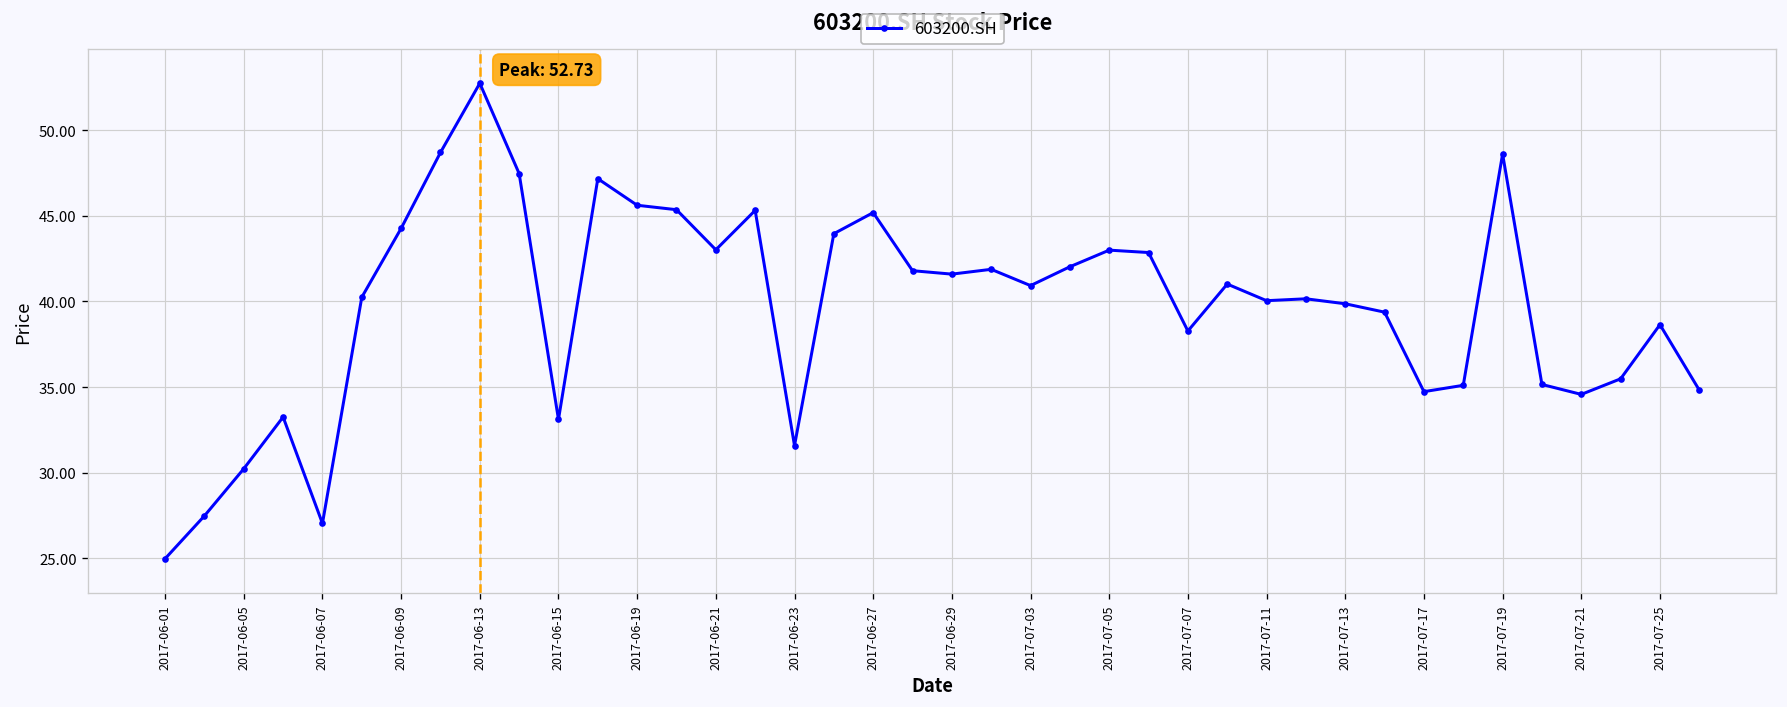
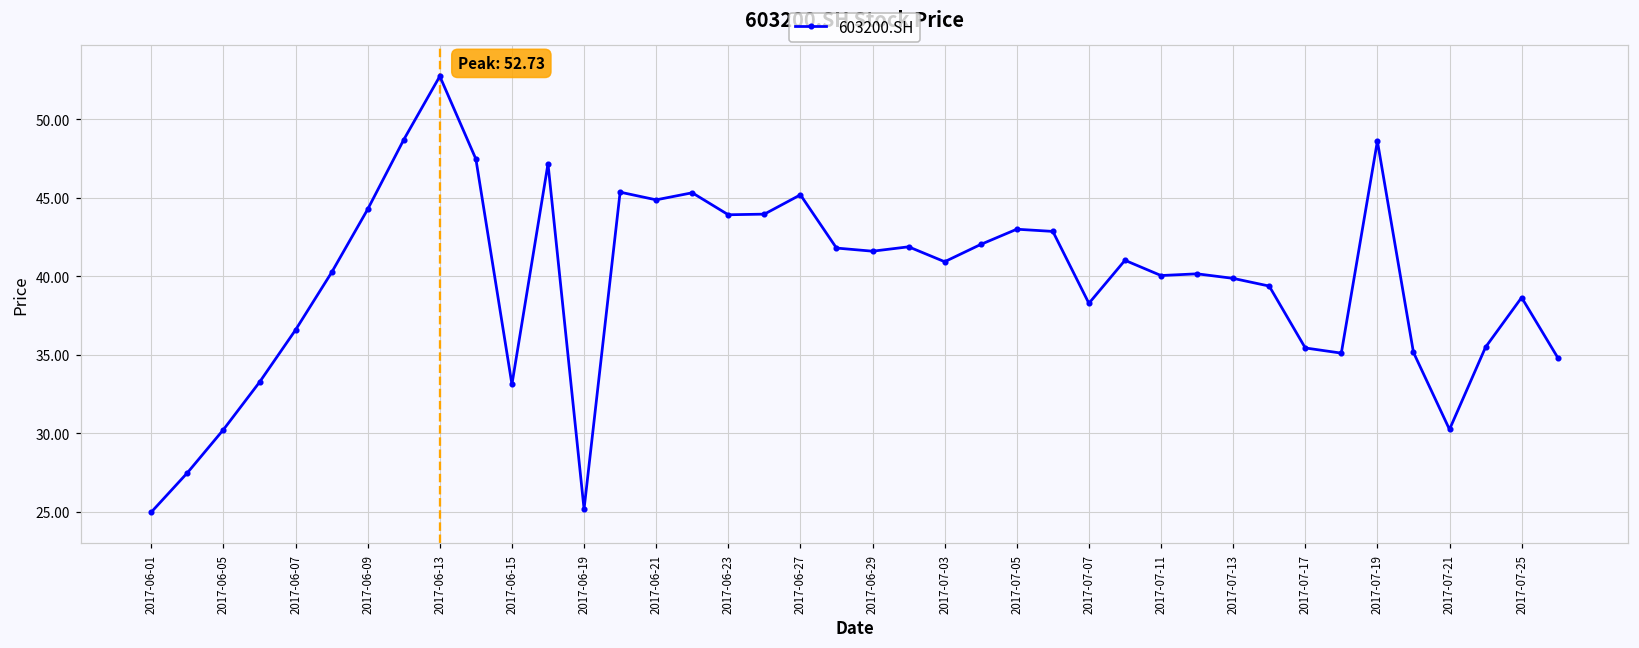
  {
    "2017-06-01": 25.0,
    "2017-06-05": 30.2,
-   "2017-06-07": 27.0,
+   "2017-06-07": 36.6,
    "2017-06-09": 44.3,
    "2017-06-15": 33.1,
-   "2017-06-19": 45.6,
-   "2017-06-21": 43.0,
-   "2017-06-23": 31.6,
+   "2017-06-19": 25.2,
+   "2017-06-21": 44.9,
+   "2017-06-23": 43.9,
    "2017-06-27": 45.2,
    "2017-06-29": 41.6,
    "2017-07-03": 40.9,
    "2017-07-05": 43.0,
    "2017-07-07": 38.3,
    "2017-07-11": 40.0,
    "2017-07-13": 39.9,
-   "2017-07-17": 34.7,
+   "2017-07-17": 35.4,
    "2017-07-19": 48.6,
-   "2017-07-21": 34.6,
+   "2017-07-21": 30.2,
    "2017-07-25": 38.6
  }
